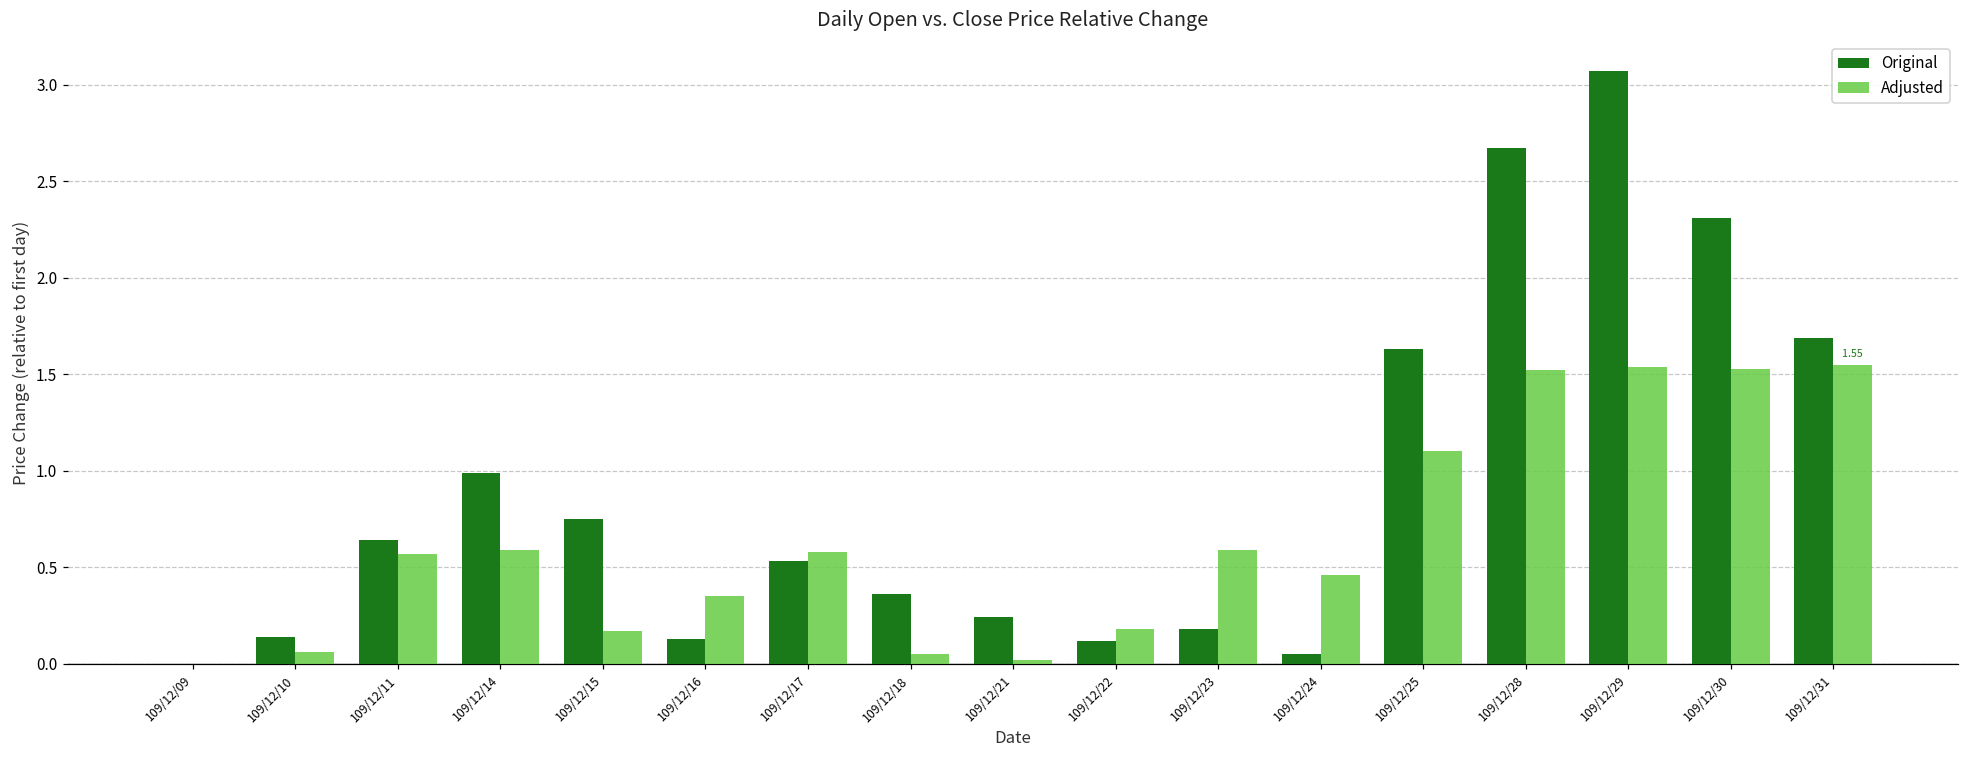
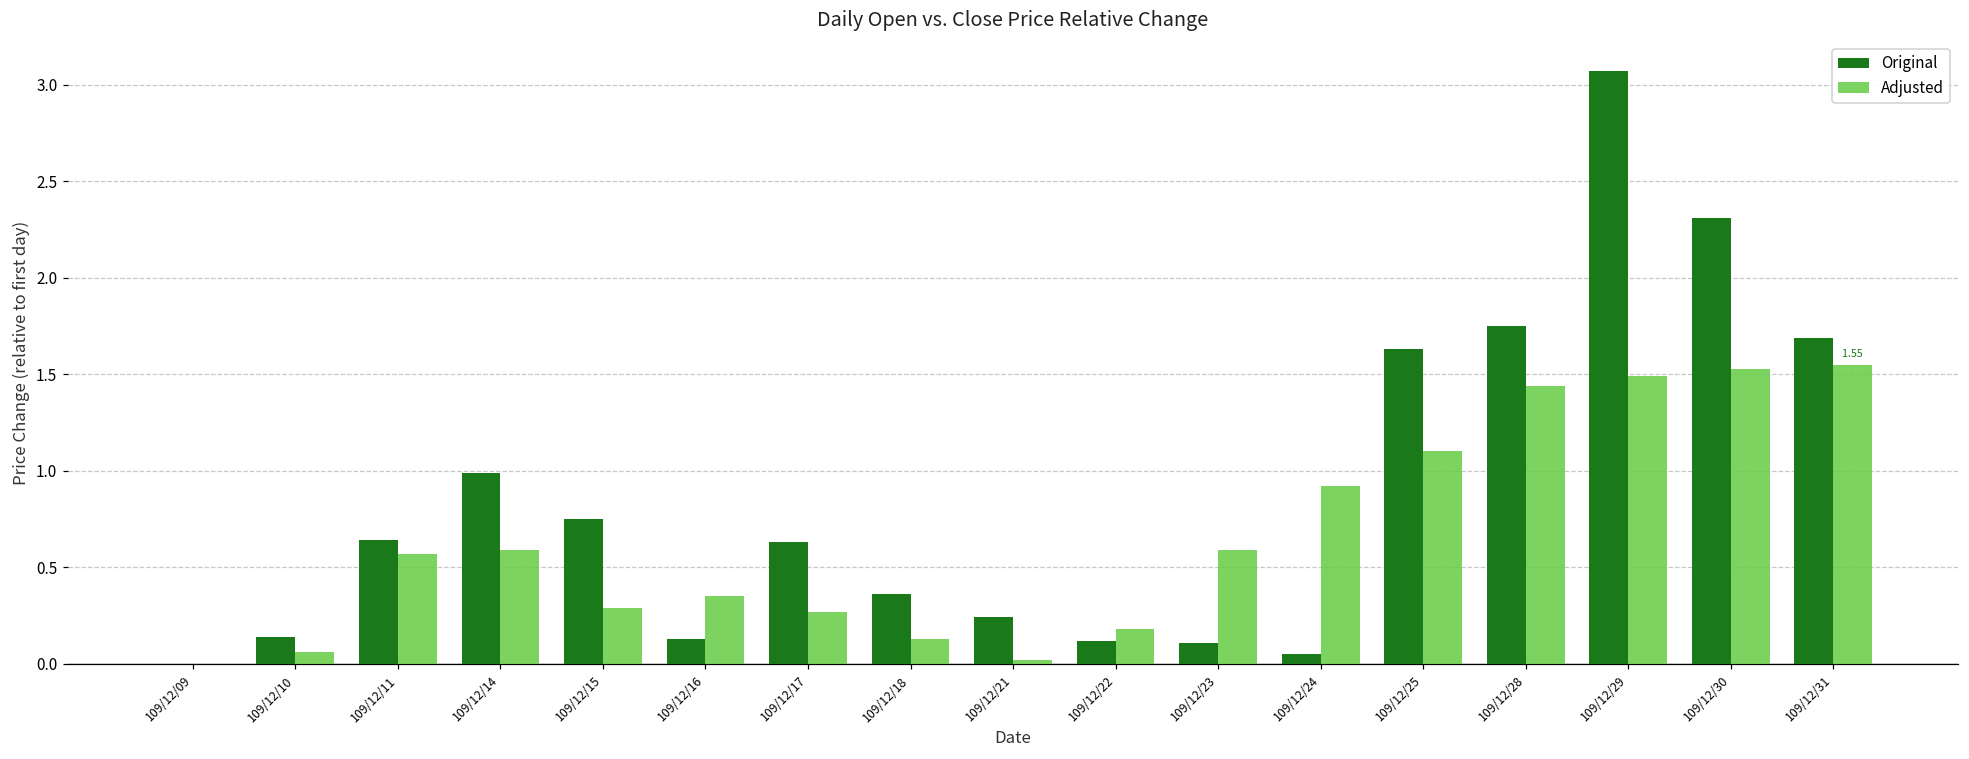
  {
    "Original": {
      "109/12/09": 0.00,
      "109/12/10": 0.14,
      "109/12/11": 0.64,
      "109/12/14": 0.99,
      "109/12/15": 0.75,
      "109/12/16": 0.13,
-     "109/12/17": 0.53,
+     "109/12/17": 0.63,
      "109/12/18": 0.36,
      "109/12/21": 0.24,
      "109/12/22": 0.12,
-     "109/12/23": 0.18,
+     "109/12/23": 0.11,
      "109/12/24": 0.05,
      "109/12/25": 1.63,
-     "109/12/28": 2.67,
+     "109/12/28": 1.75,
      "109/12/29": 3.07,
      "109/12/30": 2.31,
      "109/12/31": 1.69
    },
    "Adjusted": {
      "109/12/09": 0.00,
      "109/12/10": 0.06,
      "109/12/11": 0.57,
      "109/12/14": 0.59,
-     "109/12/15": 0.17,
+     "109/12/15": 0.29,
      "109/12/16": 0.35,
-     "109/12/17": 0.58,
-     "109/12/18": 0.05,
+     "109/12/17": 0.27,
+     "109/12/18": 0.13,
      "109/12/21": 0.02,
      "109/12/22": 0.18,
      "109/12/23": 0.59,
-     "109/12/24": 0.46,
+     "109/12/24": 0.92,
      "109/12/25": 1.10,
-     "109/12/28": 1.52,
-     "109/12/29": 1.54,
+     "109/12/28": 1.44,
+     "109/12/29": 1.49,
      "109/12/30": 1.53
    }
  }
